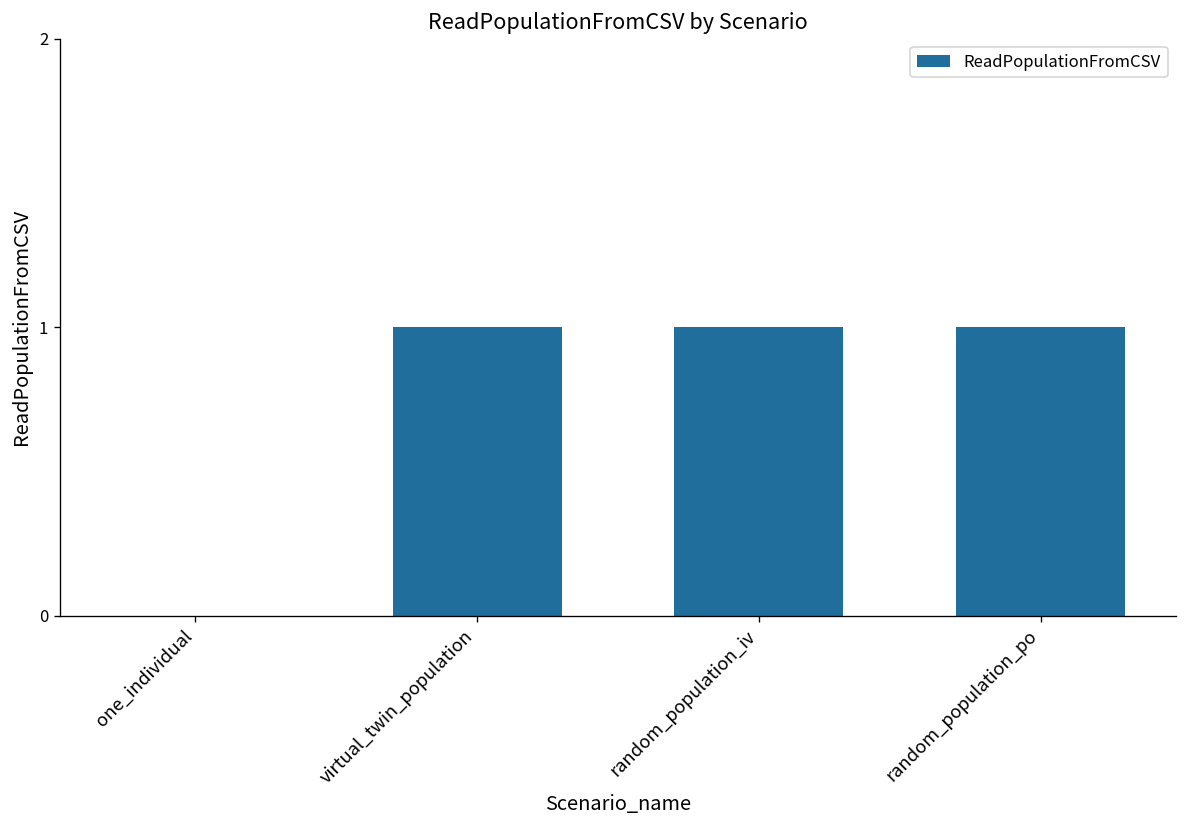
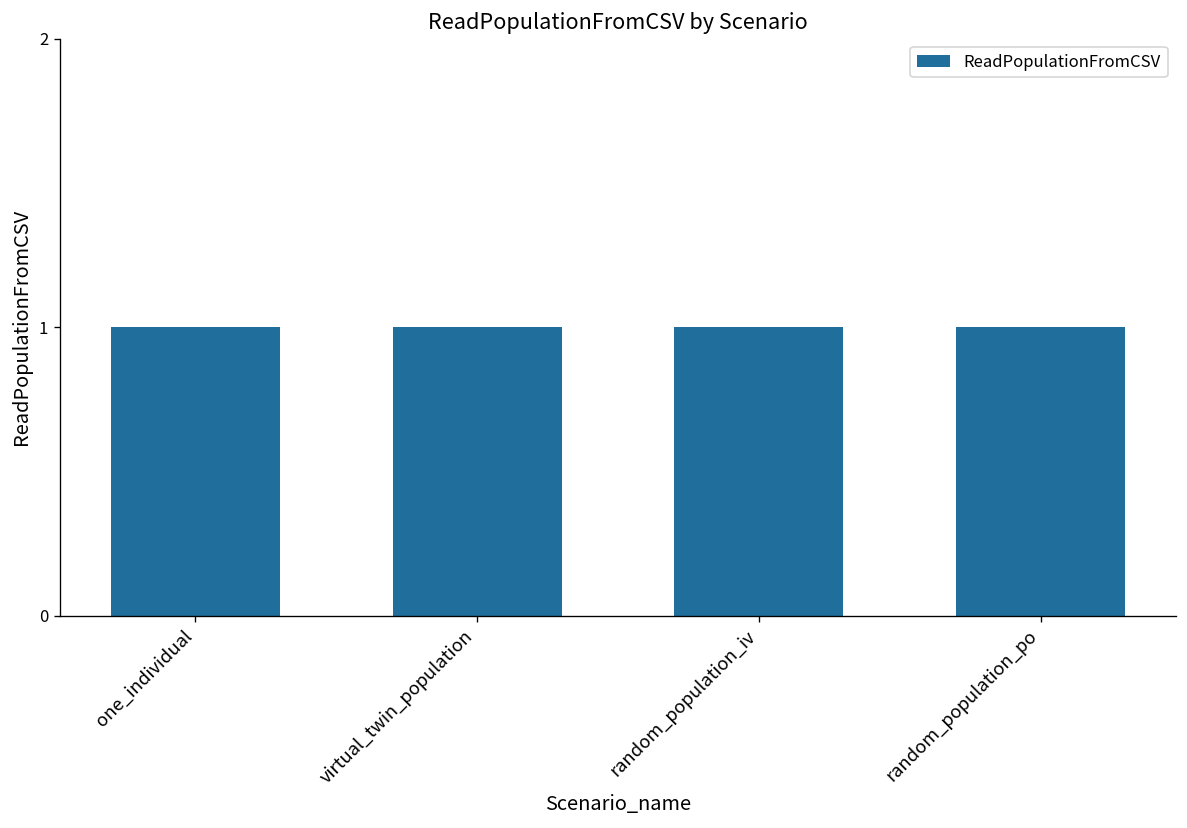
  {
-   "one_individual": 0,
+   "one_individual": 1,
    "virtual_twin_population": 1,
    "random_population_iv": 1,
    "random_population_po": 1
  }
